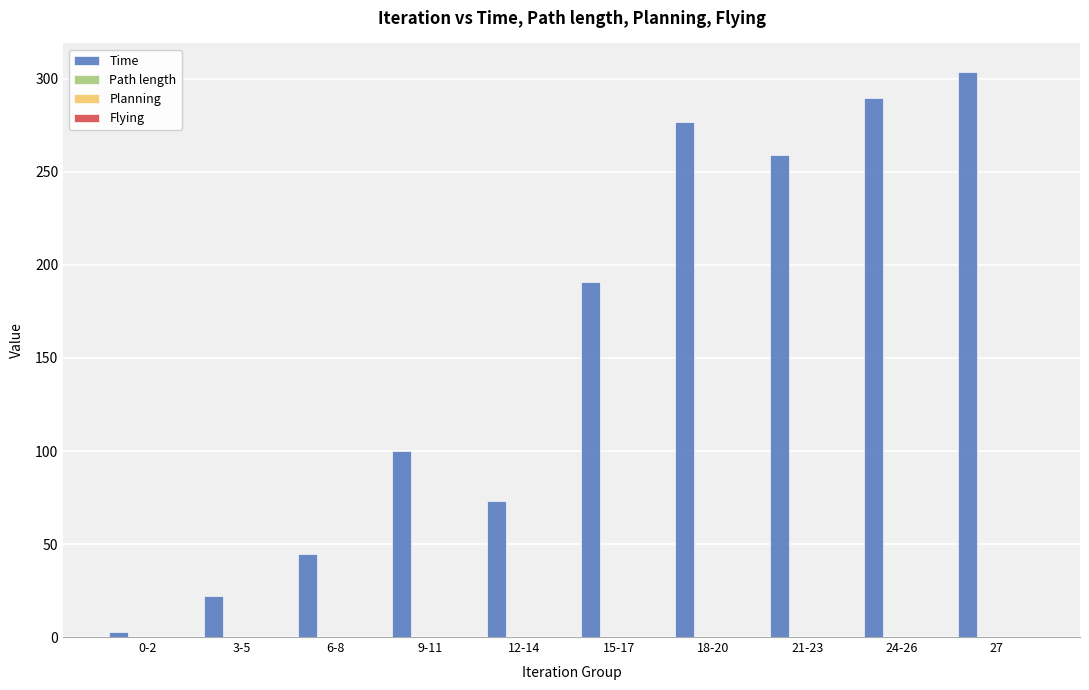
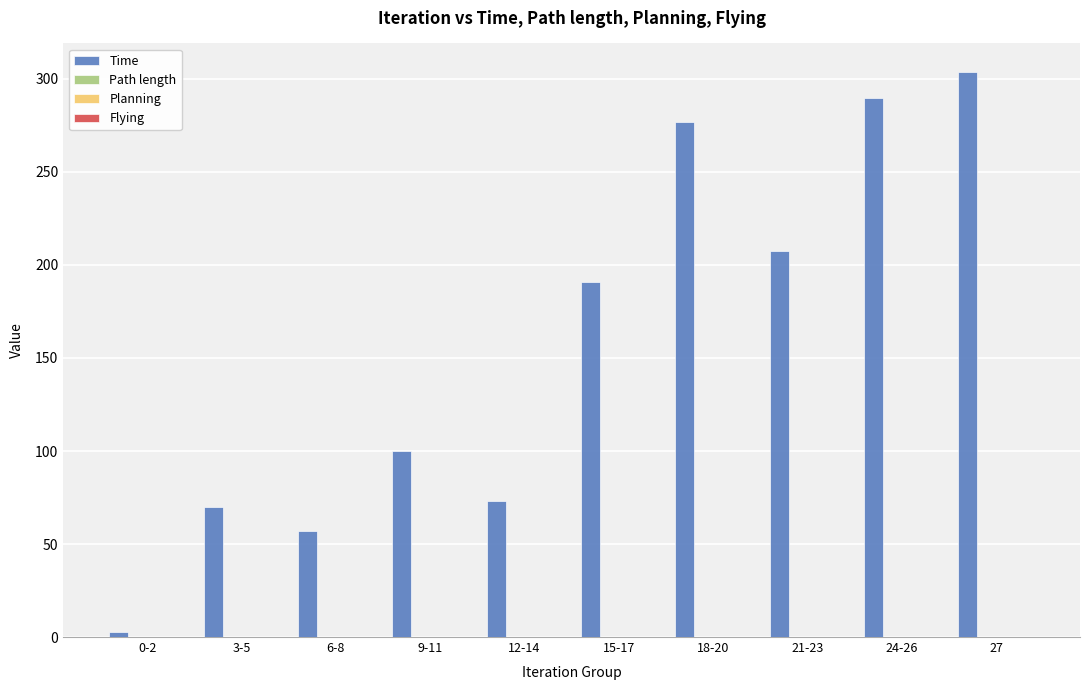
  {
    "Time": {
      "0-2": 3,
-     "3-5": 22,
-     "6-8": 45,
+     "3-5": 70,
+     "6-8": 57,
      "9-11": 100,
      "12-14": 73,
      "15-17": 191,
      "18-20": 277,
-     "21-23": 259,
+     "21-23": 208,
      "24-26": 290,
      "27": 304
    },
    "Path length": {
      "0-2": 0,
      "3-5": 0,
      "6-8": 0,
      "9-11": 0,
      "12-14": 0,
      "15-17": 0,
      "18-20": 0,
      "21-23": 0,
      "24-26": 0,
      "27": 0
    },
    "Planning": {
      "0-2": 0,
      "3-5": 0,
      "6-8": 0,
      "9-11": 0,
      "12-14": 0,
      "15-17": 0,
      "18-20": 0,
      "21-23": 0,
      "24-26": 0,
      "27": 0
    },
    "Flying": {
      "0-2": 0,
      "3-5": 0,
      "6-8": 0,
      "9-11": 0,
      "12-14": 0,
      "15-17": 0,
      "18-20": 0,
      "21-23": 0,
      "24-26": 0,
      "27": 0
    }
  }
